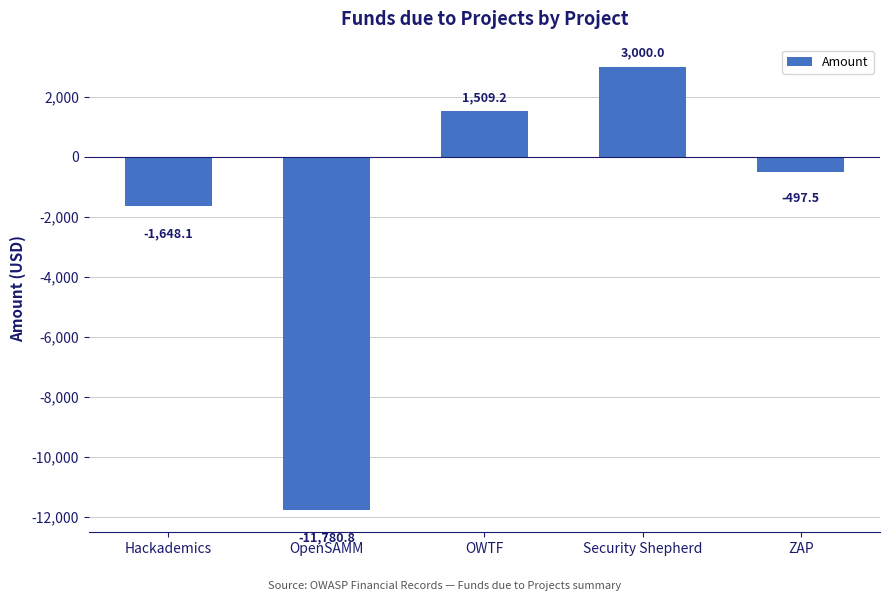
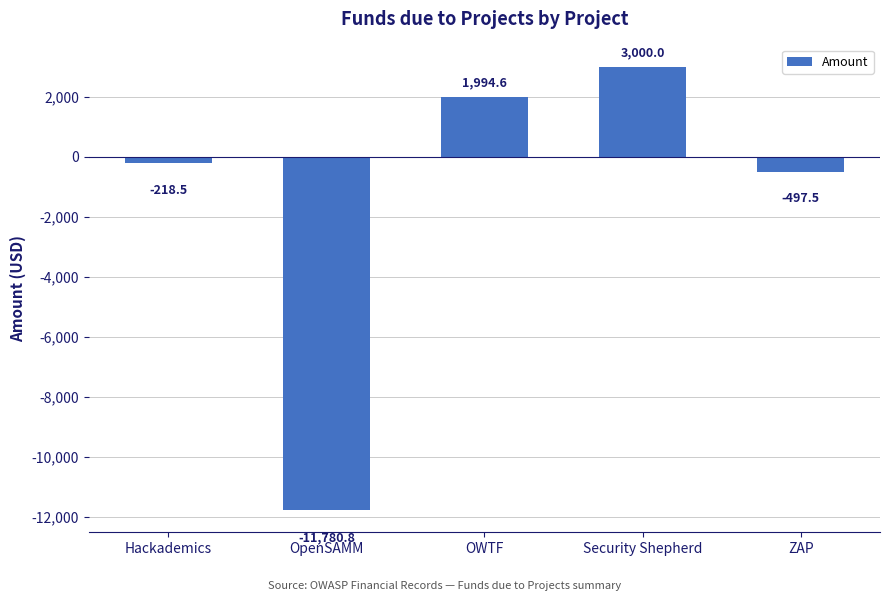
  {
-   "Hackademics": "-1,648.1",
+   "Hackademics": "-218.5",
    "OpenSAMM": "-11,780.8",
-   "OWTF": "1,509.2",
+   "OWTF": "1,994.6",
    "Security Shepherd": "3,000.0",
    "ZAP": "-497.5"
  }
